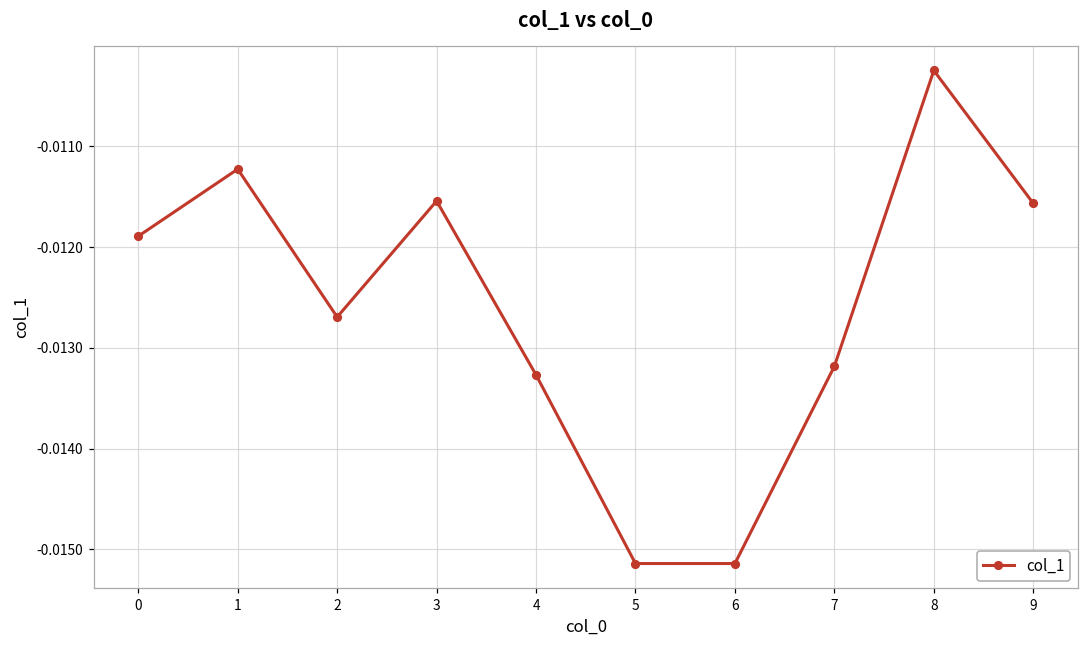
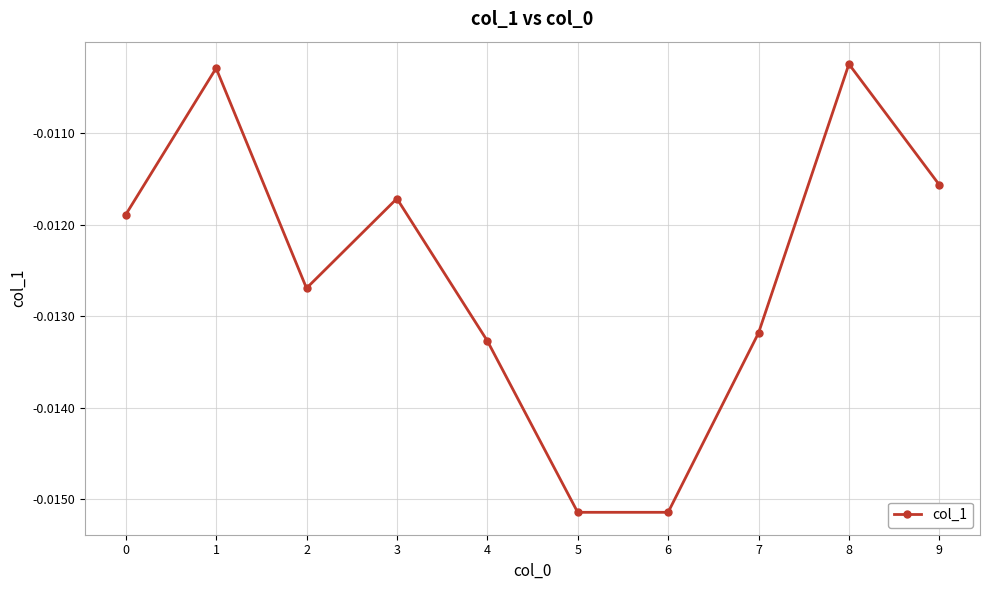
  {
    "0": -0.0119,
-   "1": -0.0112,
+   "1": -0.0103,
    "2": -0.0127,
-   "3": -0.0115,
+   "3": -0.0117,
    "4": -0.0133,
    "5": -0.0151,
    "6": -0.0151,
    "7": -0.0132,
    "8": -0.0102,
    "9": -0.0116
  }
